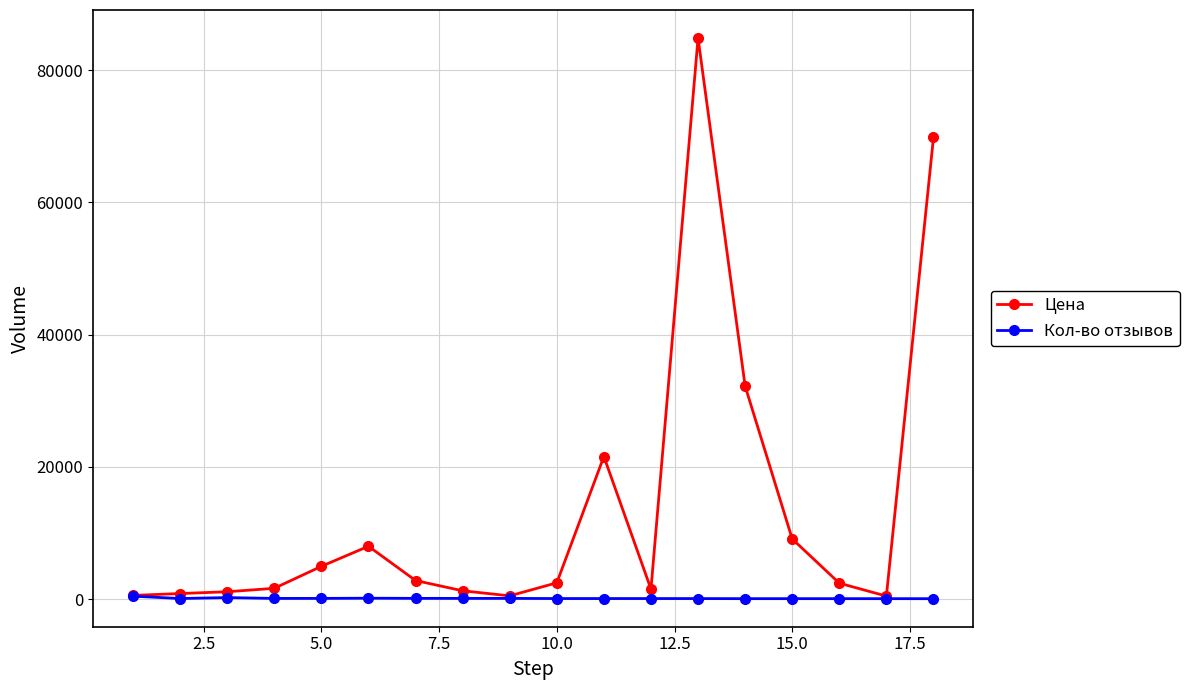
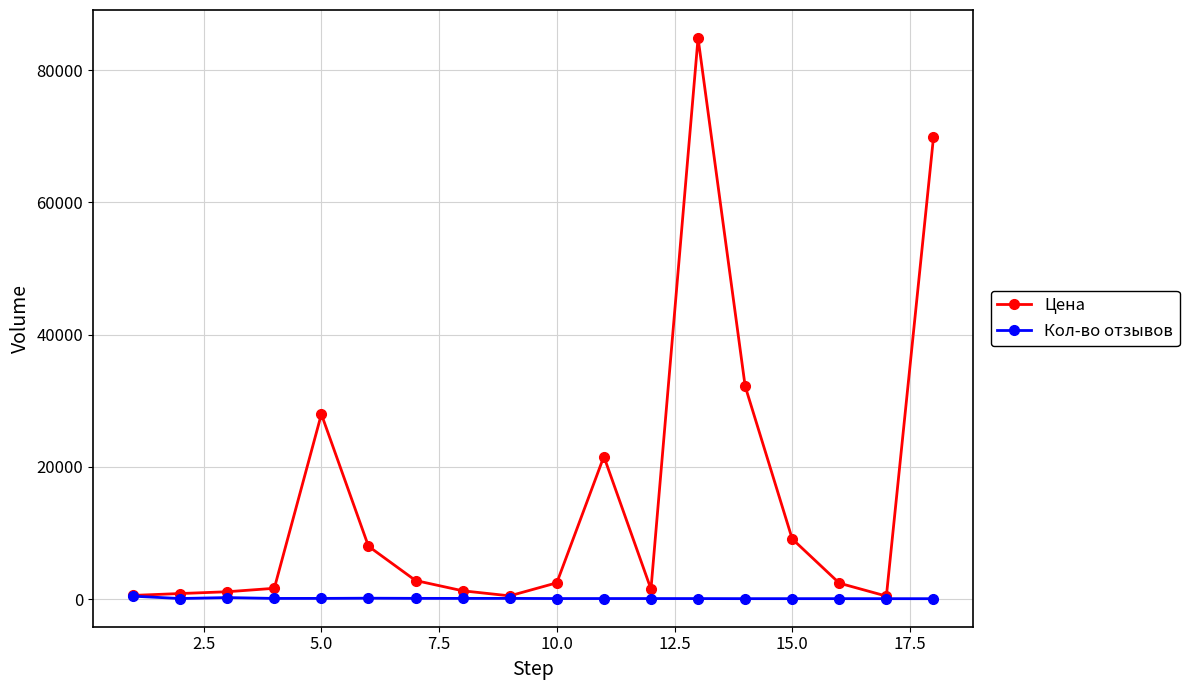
  {
    "Цена": {
-     "5.0": 5000,
+     "5.0": 28000,
      "10.0": 2000,
      "15.0": 9000
    },
    "Кол-во отзывов": {
      "5.0": 0,
      "10.0": 0,
      "15.0": 0
    }
  }
